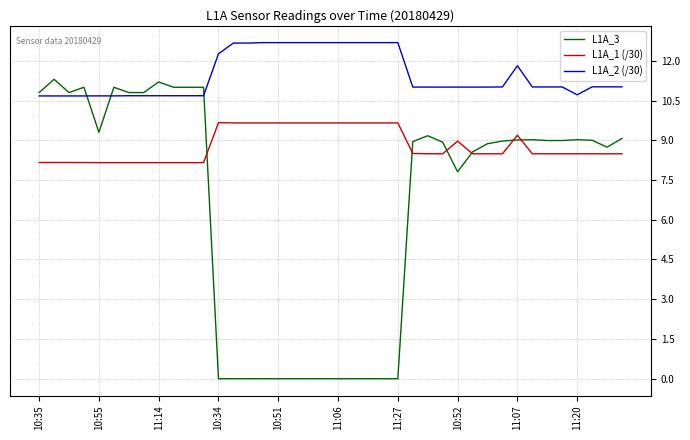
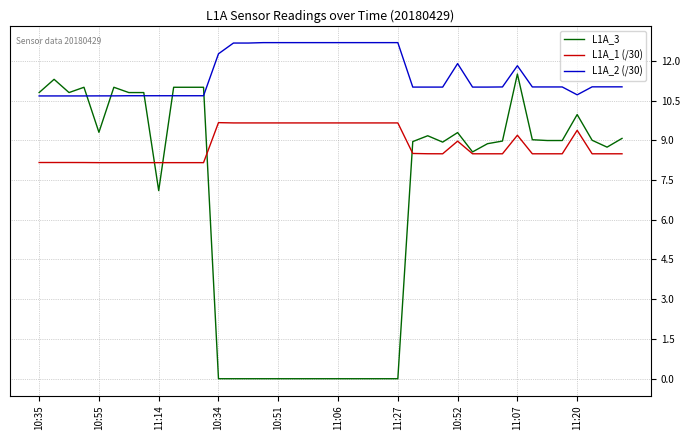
  {
    "L1A_3": {
      "10:35": 10.8,
      "10:55": 9.3,
-     "11:14": 11.2,
+     "11:14": 7.1,
      "10:34": 0.0,
      "10:51": 0.0,
      "11:06": 0.0,
      "11:27": 0.0,
-     "10:52": 7.8,
-     "11:07": 9.0,
-     "11:20": 9.0
+     "10:52": 9.3,
+     "11:07": 11.5,
+     "11:20": 10.0
    },
    "L1A_1 (/30)": {
      "10:35": 8.2,
      "10:55": 8.2,
      "11:14": 8.2,
      "10:34": 9.7,
      "10:51": 9.7,
      "11:06": 9.7,
      "11:27": 9.7,
      "10:52": 9.0,
      "11:07": 9.2,
-     "11:20": 8.5
+     "11:20": 9.4
    },
    "L1A_2 (/30)": {
      "10:35": 10.7,
      "10:55": 10.7,
      "11:14": 10.7,
      "10:34": 12.3,
      "10:51": 12.7,
      "11:06": 12.7,
      "11:27": 12.7,
-     "10:52": 11.0,
+     "10:52": 11.9,
      "11:07": 11.8,
      "11:20": 10.7
    }
  }
